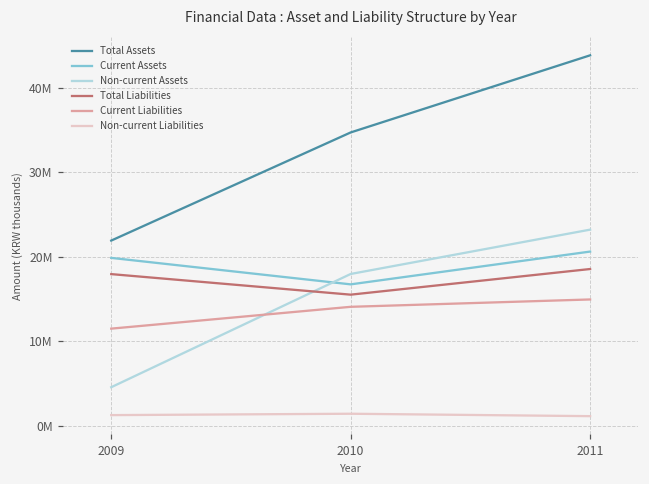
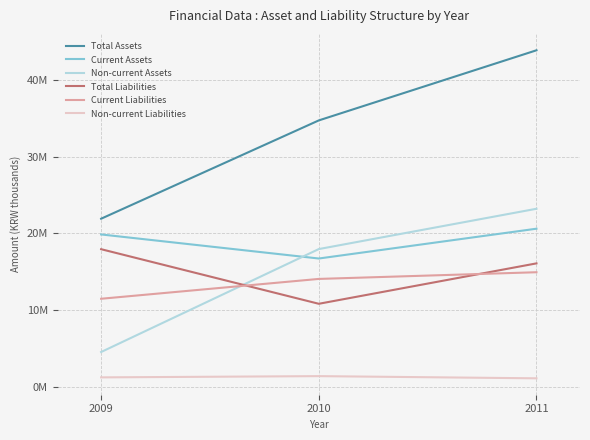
  {
    "Total Assets": {
      "2009": 22000000,
      "2010": 35000000,
      "2011": 44000000
    },
    "Total Liabilities": {
      "2009": 18000000,
-     "2010": 16000000,
-     "2011": 19000000
+     "2010": 11000000,
+     "2011": 16000000
    }
  }
